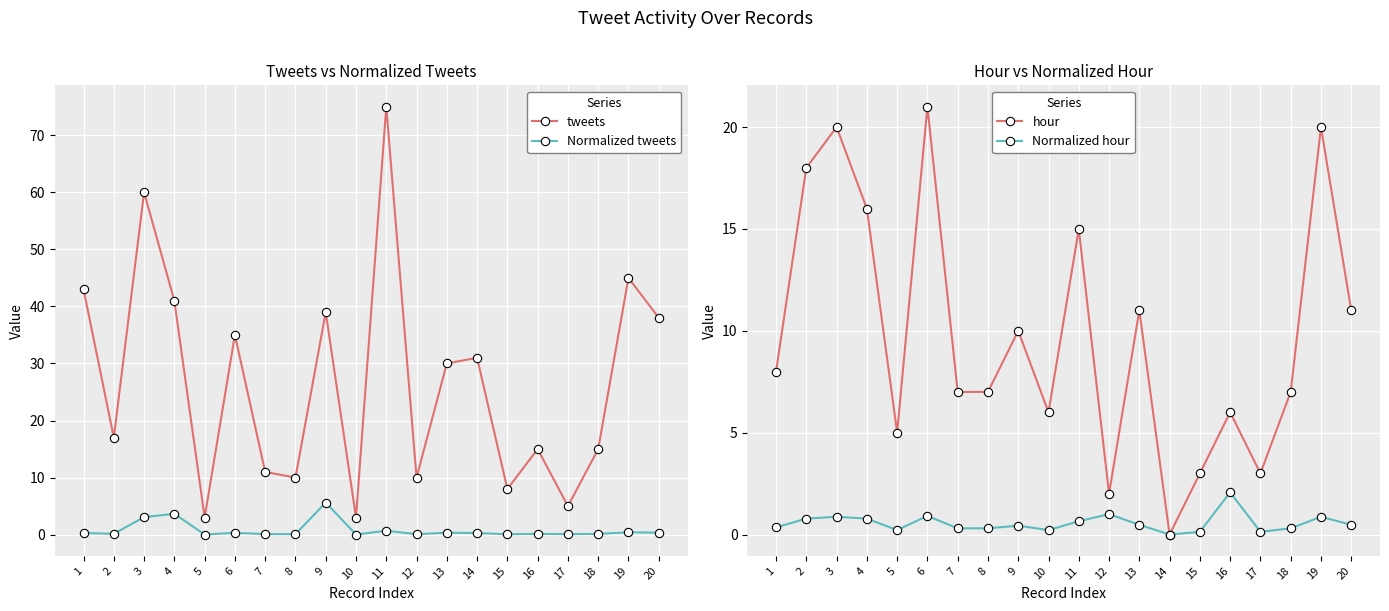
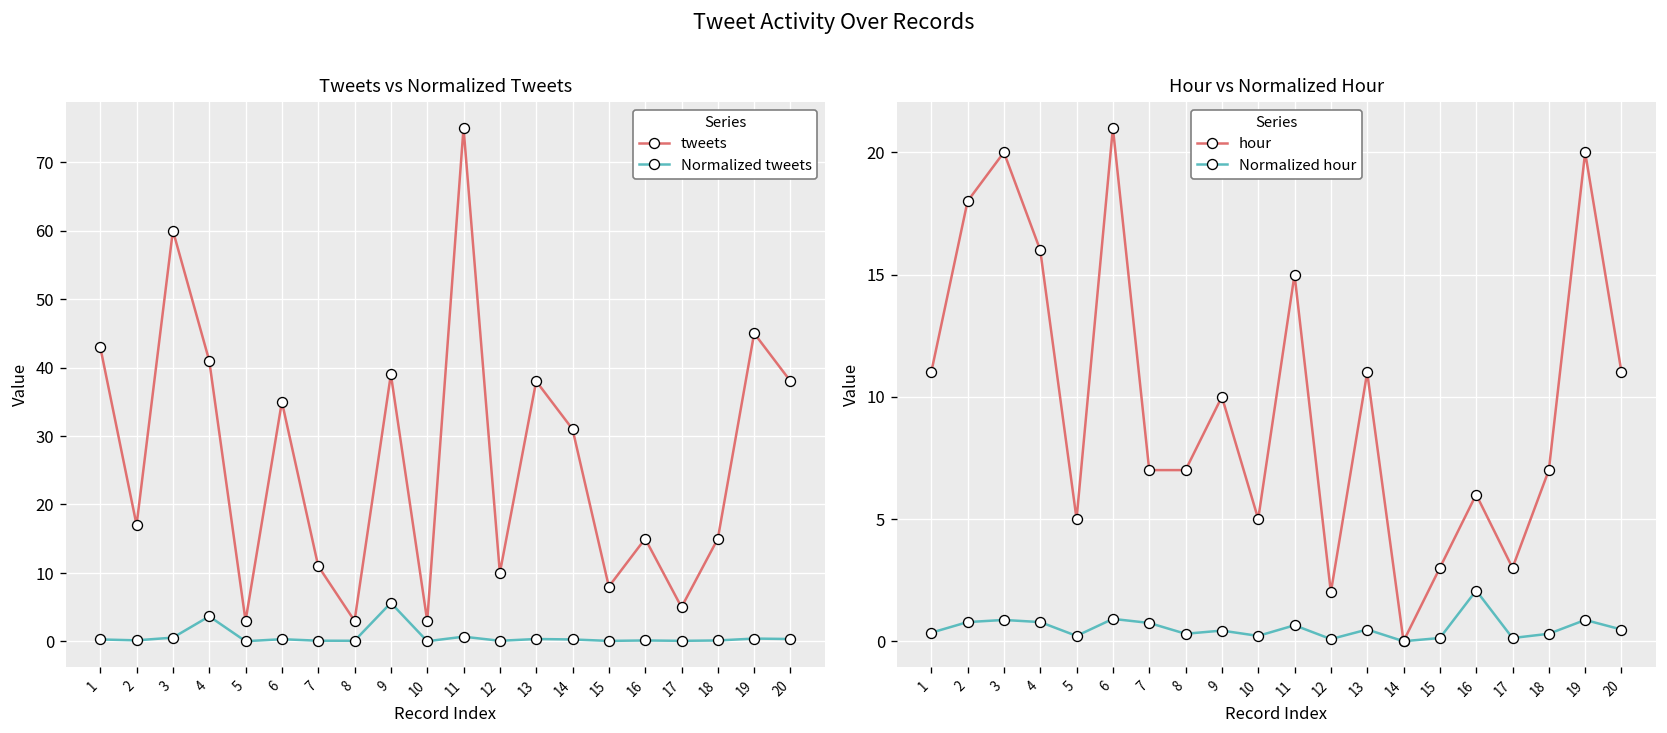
  {
    "Tweets vs Normalized Tweets": {
      "tweets": {
        "1": 43,
        "2": 17,
        "3": 60,
        "4": 41,
        "5": 3,
        "6": 35,
        "7": 11,
-       "8": 10,
+       "8": 3,
        "9": 39,
        "10": 3,
        "11": 75,
        "12": 10,
-       "13": 30,
+       "13": 38,
        "14": 31,
        "15": 8,
        "16": 15,
        "17": 5,
        "18": 15,
        "19": 45,
        "20": 38
      },
      "Normalized tweets": {
        "1": 0,
        "2": 0,
-       "3": 3,
+       "3": 1,
        "4": 4,
        "5": 0,
        "6": 0,
        "7": 0,
        "8": 0,
        "9": 6,
        "10": 0,
        "11": 1,
        "12": 0,
        "13": 0,
        "14": 0,
        "15": 0,
        "16": 0,
        "17": 0,
        "18": 0,
        "19": 0,
        "20": 0
      }
    },
    "Hour vs Normalized Hour": {
      "hour": {
-       "1": 8,
+       "1": 11,
        "2": 18,
        "3": 20,
        "4": 16,
        "5": 5,
        "6": 21,
        "7": 7,
        "8": 7,
        "9": 10,
-       "10": 6,
+       "10": 5,
        "11": 15,
        "12": 2,
        "13": 11,
        "15": 3,
        "16": 6,
        "17": 3,
        "18": 7,
        "19": 20,
        "20": 11
      },
      "Normalized hour": {
        "1": 0.3,
        "2": 0.8,
        "3": 0.9,
        "4": 0.8,
        "5": 0.2,
        "6": 0.9,
-       "7": 0.3,
+       "7": 0.7,
        "8": 0.3,
        "9": 0.4,
        "10": 0.2,
        "11": 0.7,
-       "12": 1.0,
+       "12": 0.1,
        "13": 0.5,
        "15": 0.1,
        "16": 2.1,
        "17": 0.1,
        "18": 0.3,
        "19": 0.9,
        "20": 0.5
      }
    }
  }
